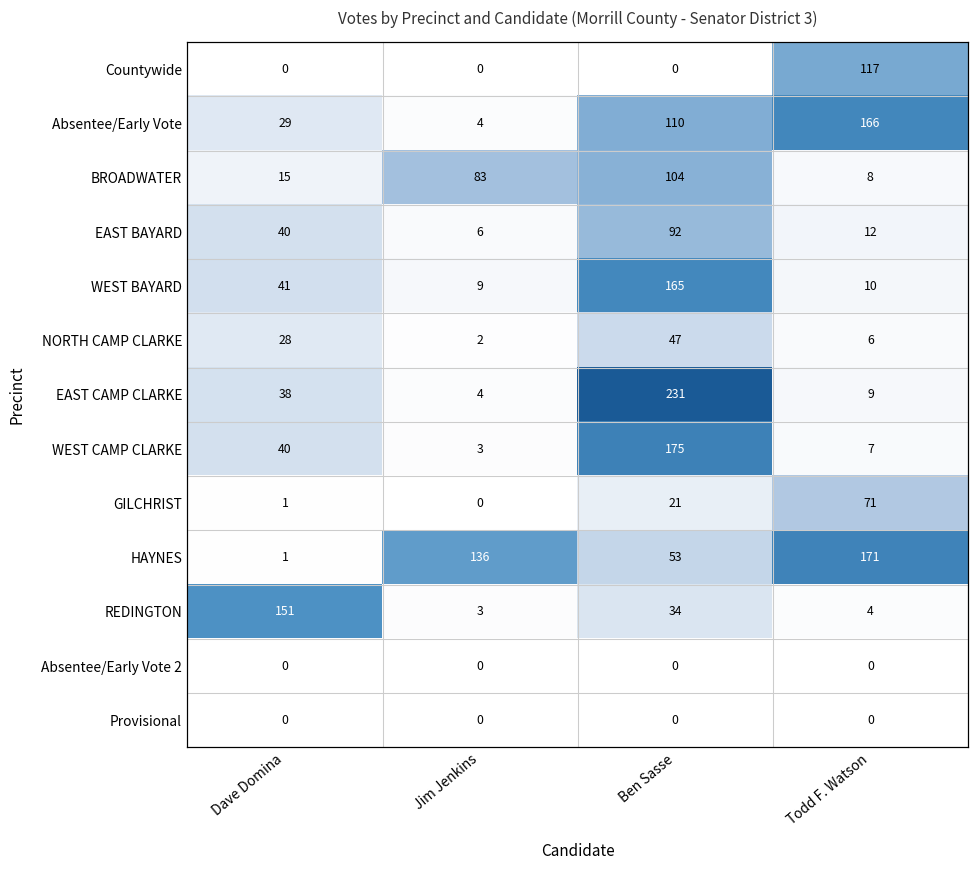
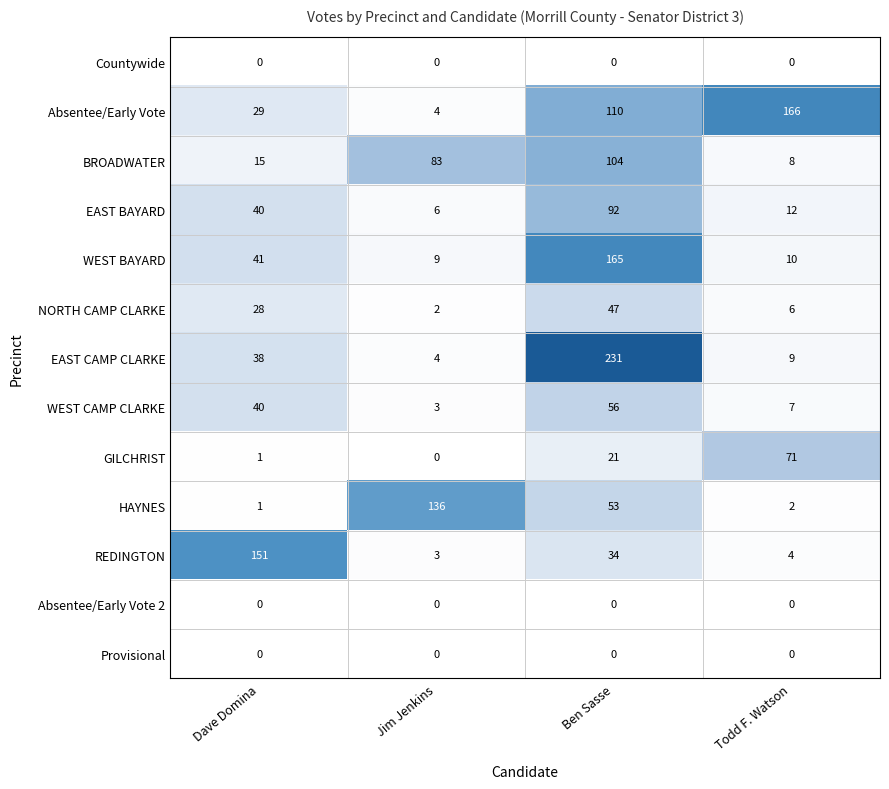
  {
    "Countywide": {
      "Dave Domina": 0,
      "Jim Jenkins": 0,
      "Ben Sasse": 0,
-     "Todd F. Watson": 117
+     "Todd F. Watson": 0
    },
    "Absentee/Early Vote": {
      "Dave Domina": 29,
      "Jim Jenkins": 4,
      "Ben Sasse": 110,
      "Todd F. Watson": 166
    },
    "BROADWATER": {
      "Dave Domina": 15,
      "Jim Jenkins": 83,
      "Ben Sasse": 104,
      "Todd F. Watson": 8
    },
    "EAST BAYARD": {
      "Dave Domina": 40,
      "Jim Jenkins": 6,
      "Ben Sasse": 92,
      "Todd F. Watson": 12
    },
    "WEST BAYARD": {
      "Dave Domina": 41,
      "Jim Jenkins": 9,
      "Ben Sasse": 165,
      "Todd F. Watson": 10
    },
    "NORTH CAMP CLARKE": {
      "Dave Domina": 28,
      "Jim Jenkins": 2,
      "Ben Sasse": 47,
      "Todd F. Watson": 6
    },
    "EAST CAMP CLARKE": {
      "Dave Domina": 38,
      "Jim Jenkins": 4,
      "Ben Sasse": 231,
      "Todd F. Watson": 9
    },
    "WEST CAMP CLARKE": {
      "Dave Domina": 40,
      "Jim Jenkins": 3,
-     "Ben Sasse": 175,
+     "Ben Sasse": 56,
      "Todd F. Watson": 7
    },
    "GILCHRIST": {
      "Dave Domina": 1,
      "Jim Jenkins": 0,
      "Ben Sasse": 21,
      "Todd F. Watson": 71
    },
    "HAYNES": {
      "Dave Domina": 1,
      "Jim Jenkins": 136,
      "Ben Sasse": 53,
-     "Todd F. Watson": 171
+     "Todd F. Watson": 2
    },
    "REDINGTON": {
      "Dave Domina": 151,
      "Jim Jenkins": 3,
      "Ben Sasse": 34,
      "Todd F. Watson": 4
    },
    "Absentee/Early Vote 2": {
      "Dave Domina": 0,
      "Jim Jenkins": 0,
      "Ben Sasse": 0,
      "Todd F. Watson": 0
    },
    "Provisional": {
      "Dave Domina": 0,
      "Jim Jenkins": 0,
      "Ben Sasse": 0,
      "Todd F. Watson": 0
    }
  }
